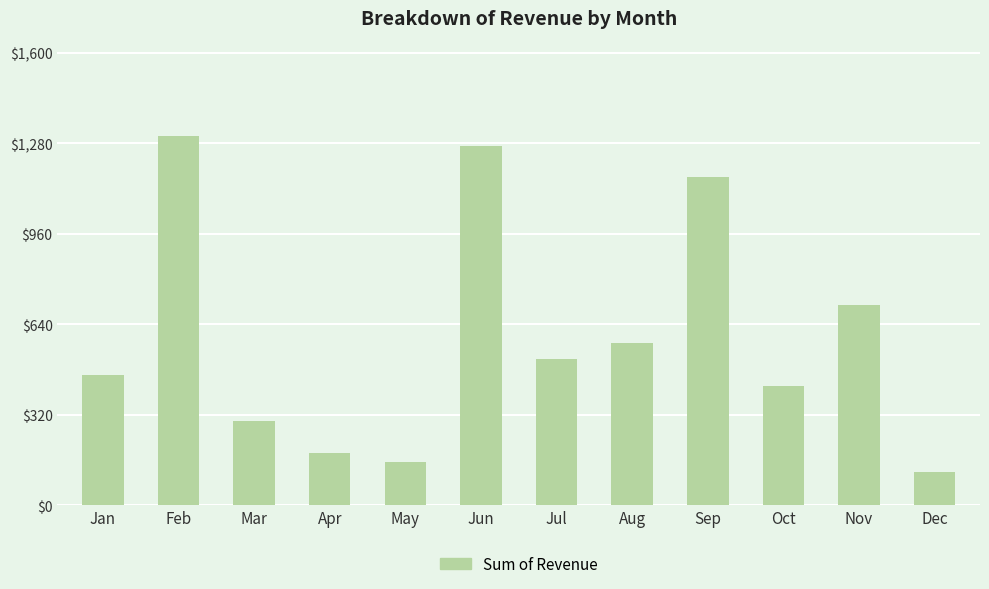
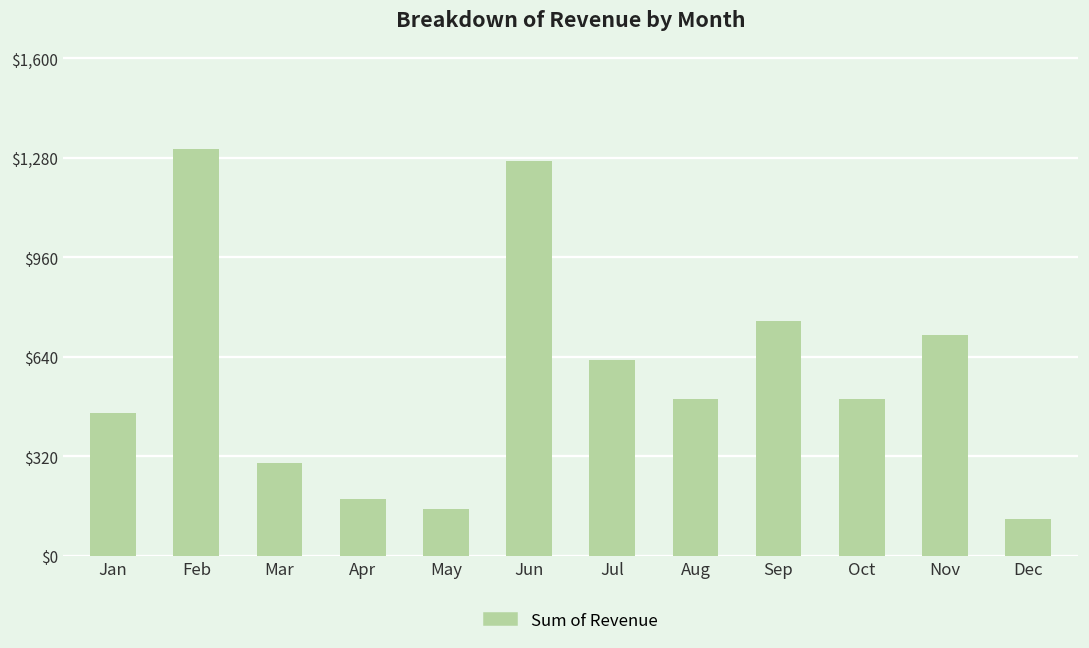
  {
    "Jan": "$460",
    "Feb": "$1,310",
    "Mar": "$300",
    "Apr": "$180",
    "May": "$150",
    "Jun": "$1,270",
-   "Jul": "$520",
-   "Aug": "$570",
-   "Sep": "$1,160",
-   "Oct": "$420",
+   "Jul": "$630",
+   "Aug": "$510",
+   "Sep": "$760",
+   "Oct": "$500",
    "Nov": "$710",
    "Dec": "$120"
  }
